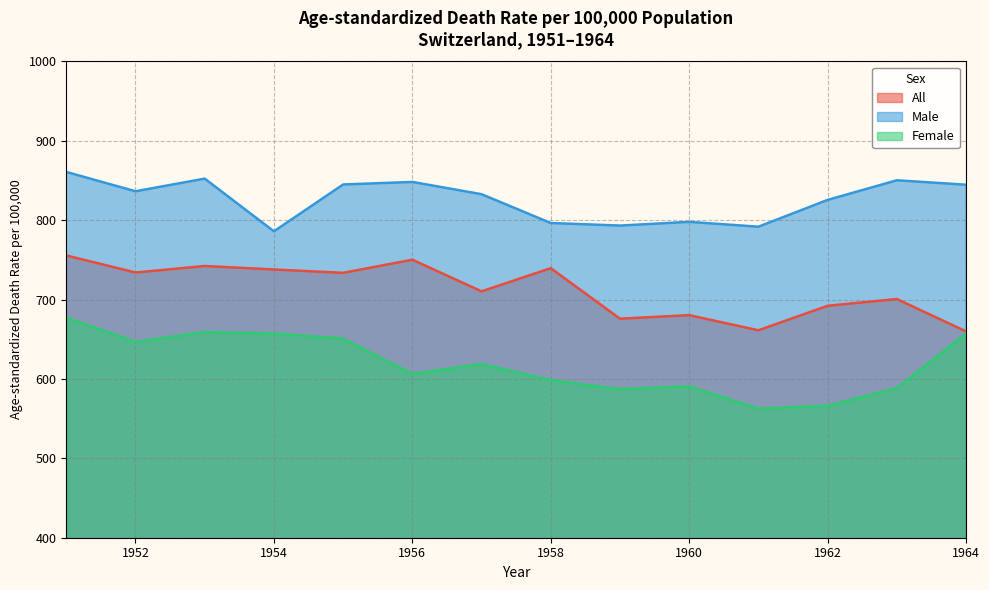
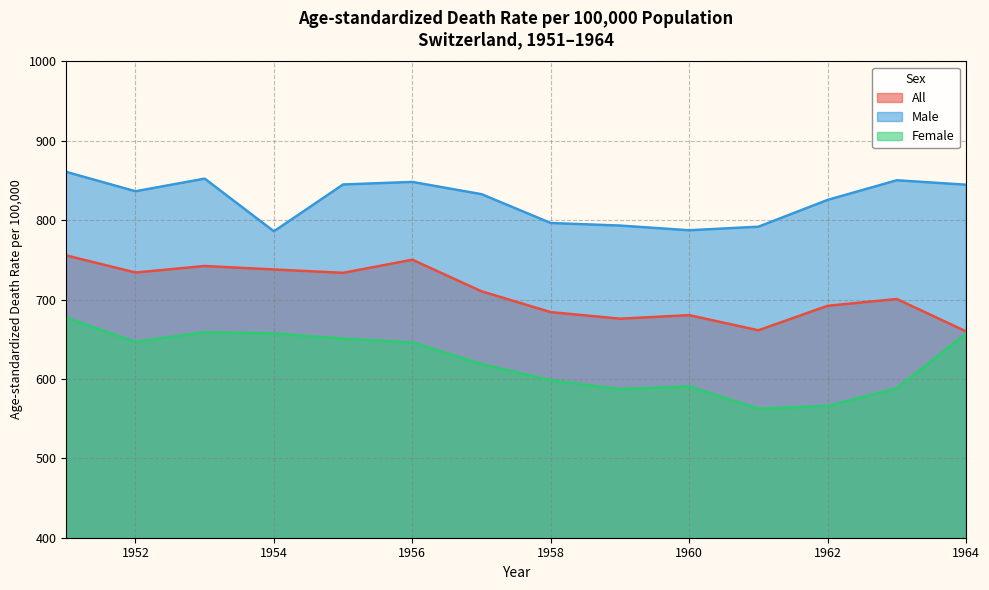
  {
    "All": {
      "1952": 730,
      "1954": 740,
      "1956": 750,
-     "1958": 740,
+     "1958": 680,
      "1960": 680,
      "1962": 690
    },
    "Male": {
      "1952": 840,
      "1954": 790,
      "1956": 850,
      "1958": 800,
-     "1960": 800,
+     "1960": 790,
      "1962": 830,
      "1964": 840
    },
    "Female": {
      "1952": 650,
      "1954": 660,
-     "1956": 610,
+     "1956": 650,
      "1958": 600,
      "1960": 590,
      "1962": 570
    }
  }
